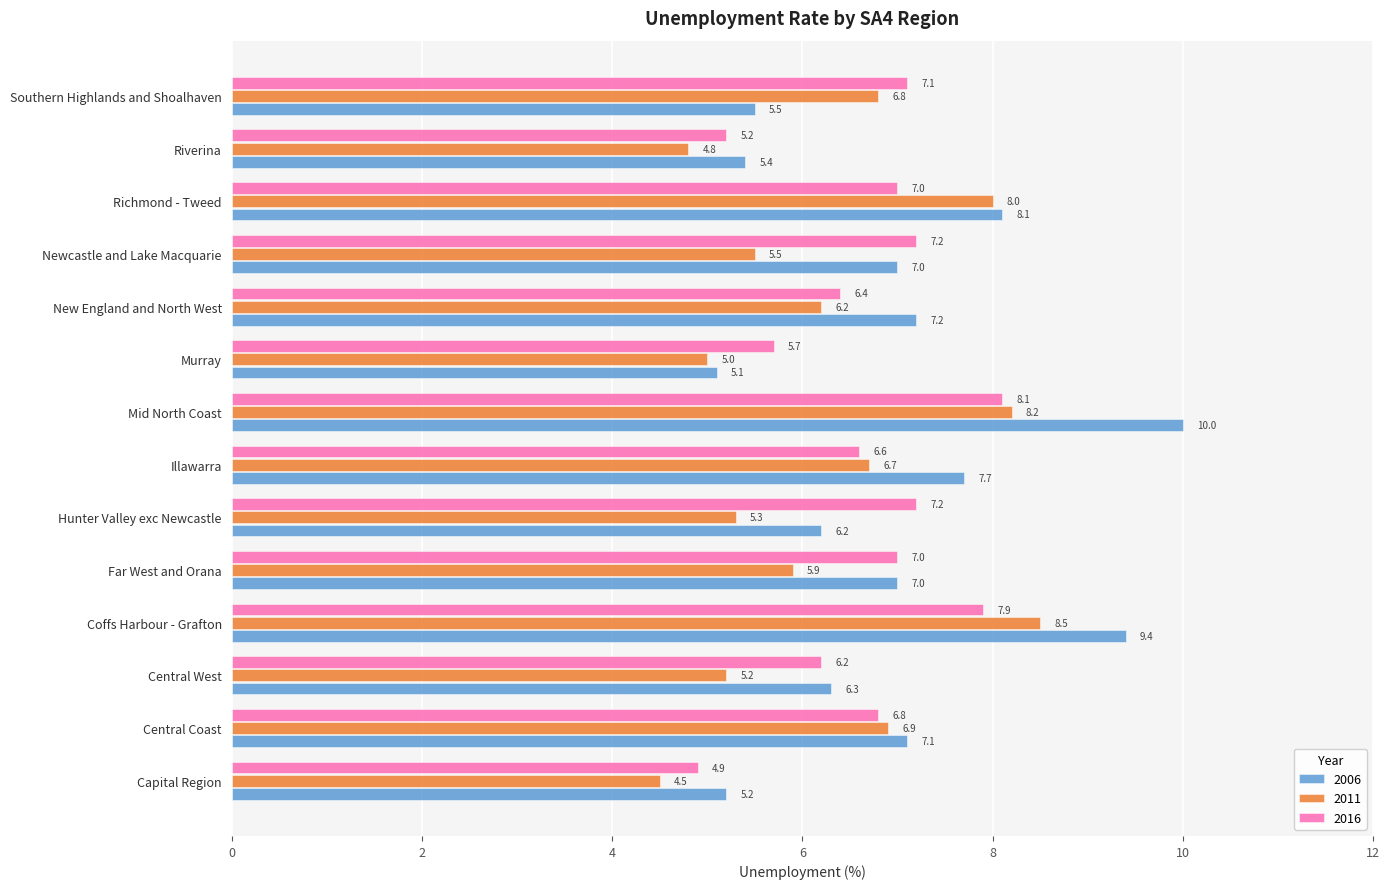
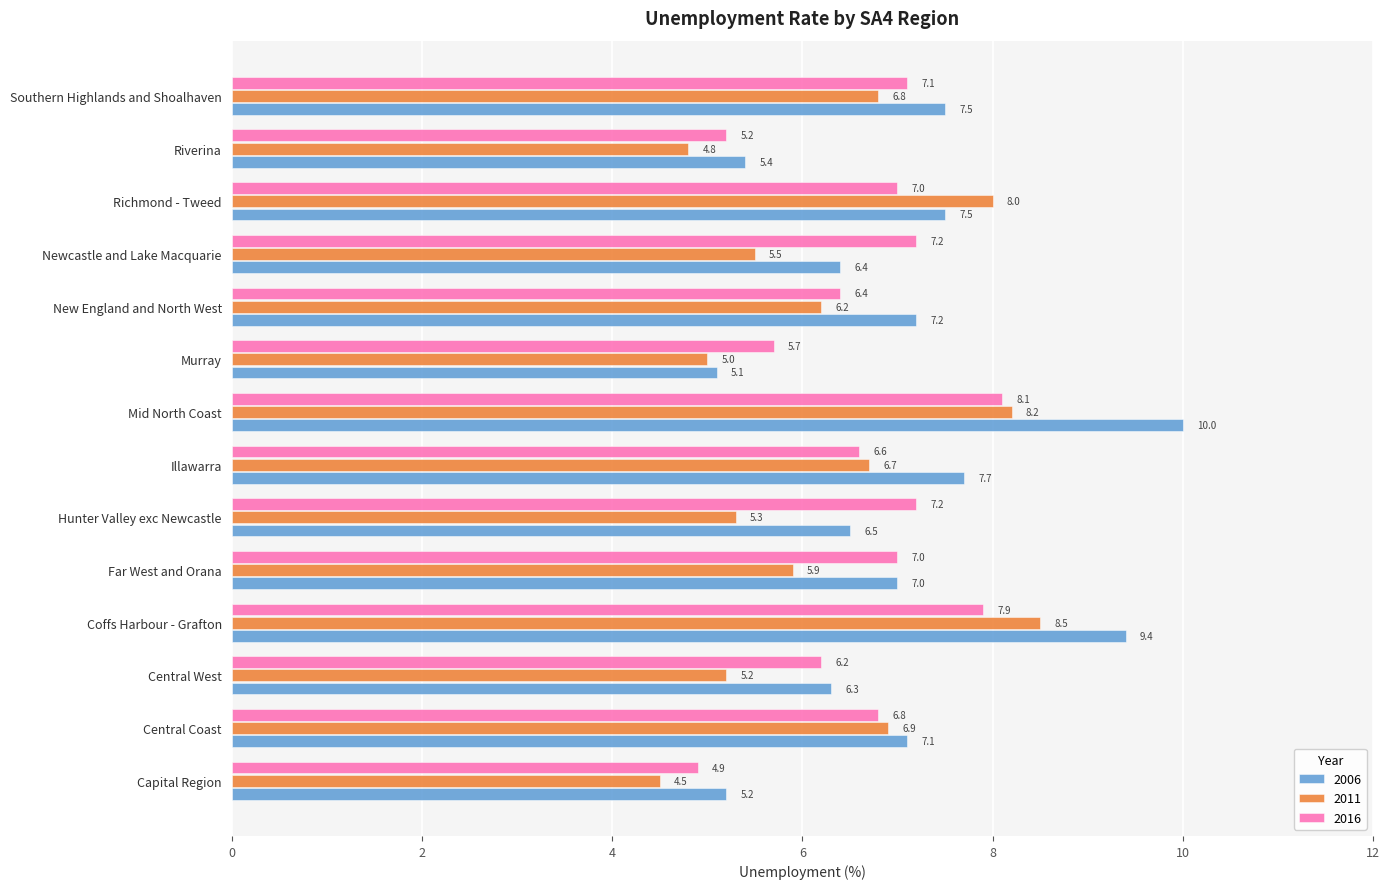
  {
    "2006": {
-     "Southern Highlands and Shoalhaven": 5.5,
+     "Southern Highlands and Shoalhaven": 7.5,
      "Riverina": 5.4,
-     "Richmond - Tweed": 8.1,
-     "Newcastle and Lake Macquarie": 7.0,
+     "Richmond - Tweed": 7.5,
+     "Newcastle and Lake Macquarie": 6.4,
      "New England and North West": 7.2,
      "Murray": 5.1,
      "Mid North Coast": 10.0,
      "Illawarra": 7.7,
-     "Hunter Valley exc Newcastle": 6.2,
+     "Hunter Valley exc Newcastle": 6.5,
      "Far West and Orana": 7.0,
      "Coffs Harbour - Grafton": 9.4,
      "Central West": 6.3,
      "Central Coast": 7.1,
      "Capital Region": 5.2
    },
    "2011": {
      "Southern Highlands and Shoalhaven": 6.8,
      "Riverina": 4.8,
      "Richmond - Tweed": 8.0,
      "Newcastle and Lake Macquarie": 5.5,
      "New England and North West": 6.2,
      "Murray": 5.0,
      "Mid North Coast": 8.2,
      "Illawarra": 6.7,
      "Hunter Valley exc Newcastle": 5.3,
      "Far West and Orana": 5.9,
      "Coffs Harbour - Grafton": 8.5,
      "Central West": 5.2,
      "Central Coast": 6.9,
      "Capital Region": 4.5
    },
    "2016": {
      "Southern Highlands and Shoalhaven": 7.1,
      "Riverina": 5.2,
      "Richmond - Tweed": 7.0,
      "Newcastle and Lake Macquarie": 7.2,
      "New England and North West": 6.4,
      "Murray": 5.7,
      "Mid North Coast": 8.1,
      "Illawarra": 6.6,
      "Hunter Valley exc Newcastle": 7.2,
      "Far West and Orana": 7.0,
      "Coffs Harbour - Grafton": 7.9,
      "Central West": 6.2,
      "Central Coast": 6.8,
      "Capital Region": 4.9
    }
  }
